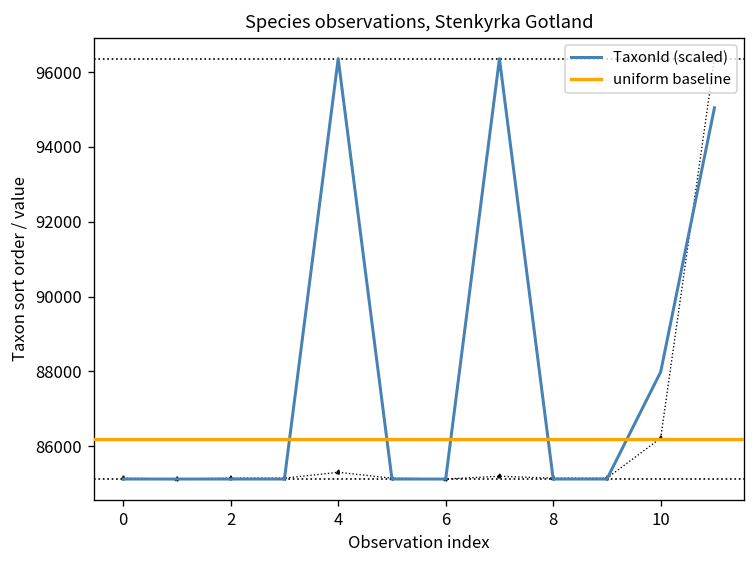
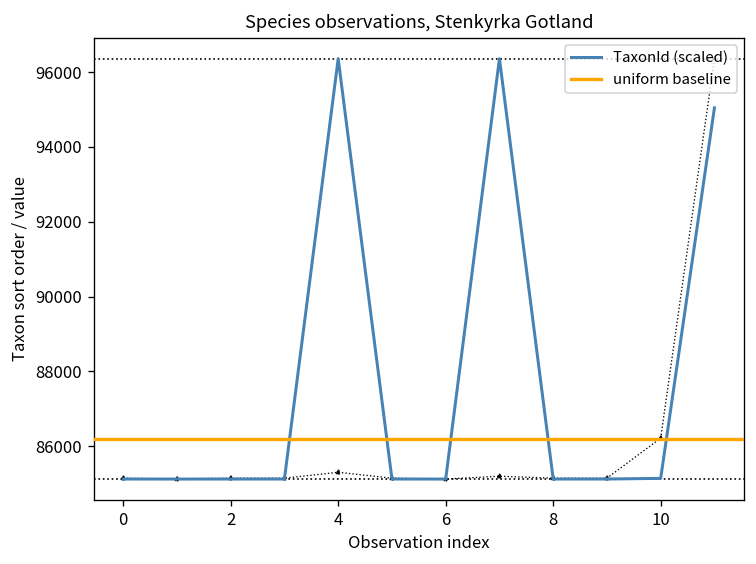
  {
    "TaxonId (scaled)": {
      "4": 96400,
-     "10": 88000
+     "10": 85100
    }
  }
